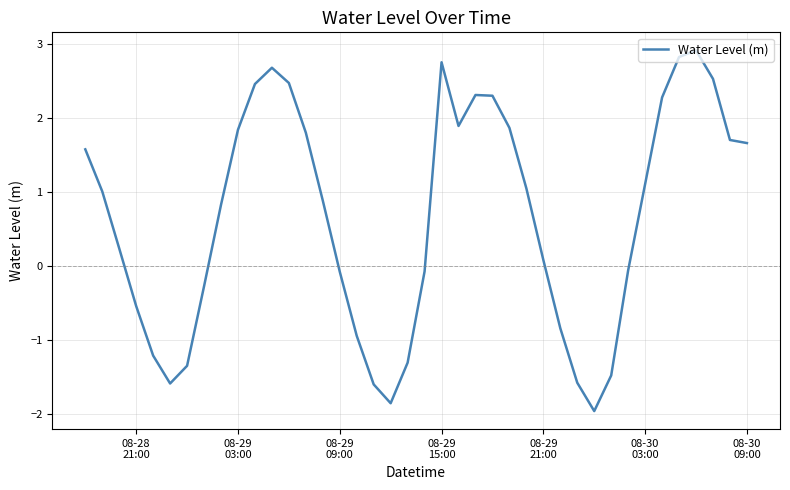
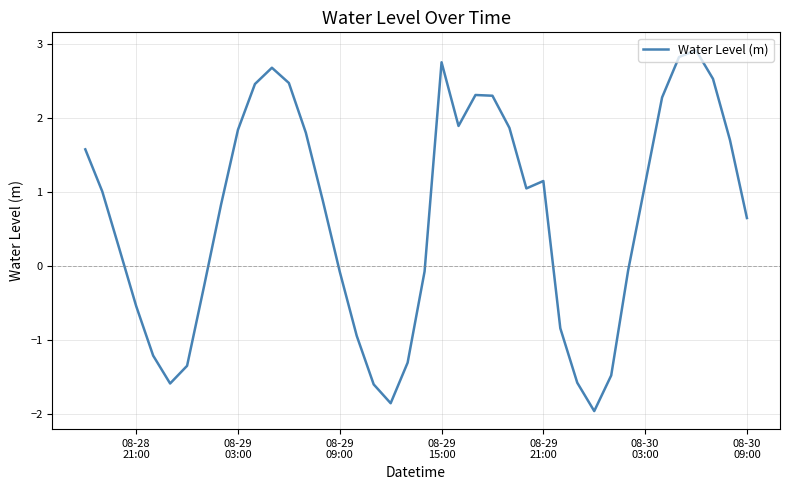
  {
    "08-28 21:00": -0.5,
    "08-29 03:00": 1.8,
    "08-29 09:00": -0.1,
    "08-29 15:00": 2.8,
-   "08-29 21:00": 0.1,
+   "08-29 21:00": 1.1,
    "08-30 03:00": 1.1,
-   "08-30 09:00": 1.7
+   "08-30 09:00": 0.6
  }
